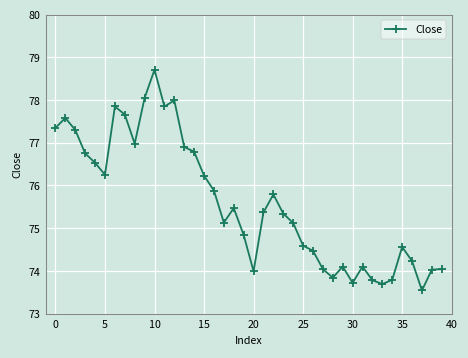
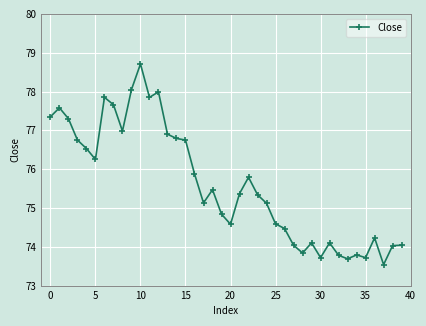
  {
    "0": 77.4,
    "5": 76.3,
    "10": 78.7,
-   "15": 76.2,
-   "20": 74.0,
+   "15": 76.8,
+   "20": 74.6,
    "25": 74.6,
    "30": 73.7,
-   "35": 74.6
+   "35": 73.7
  }
